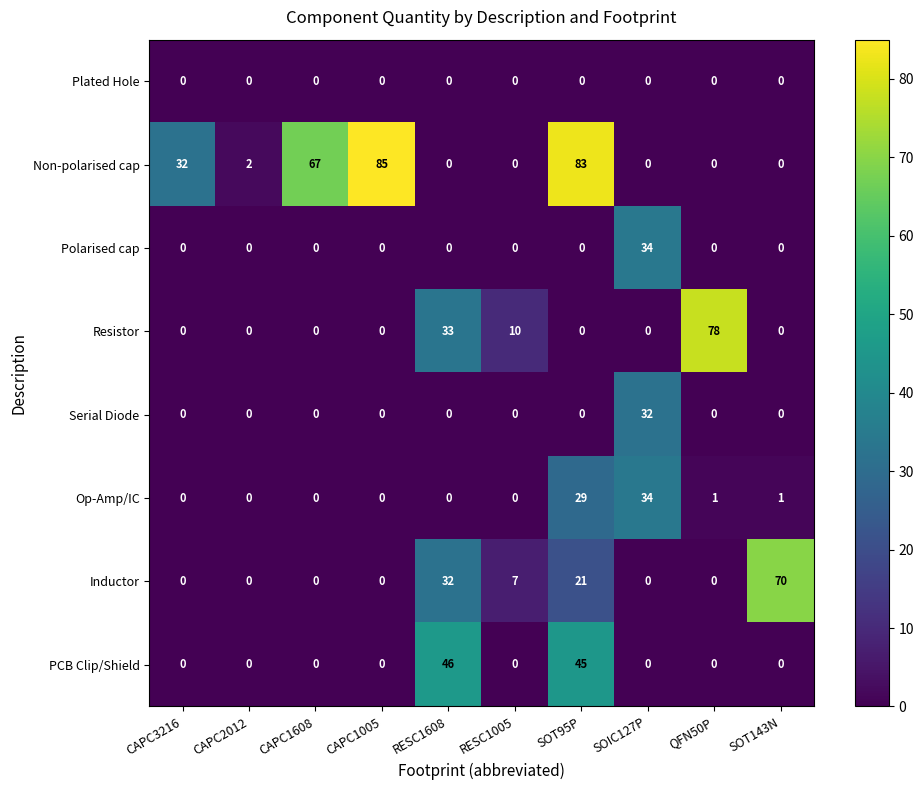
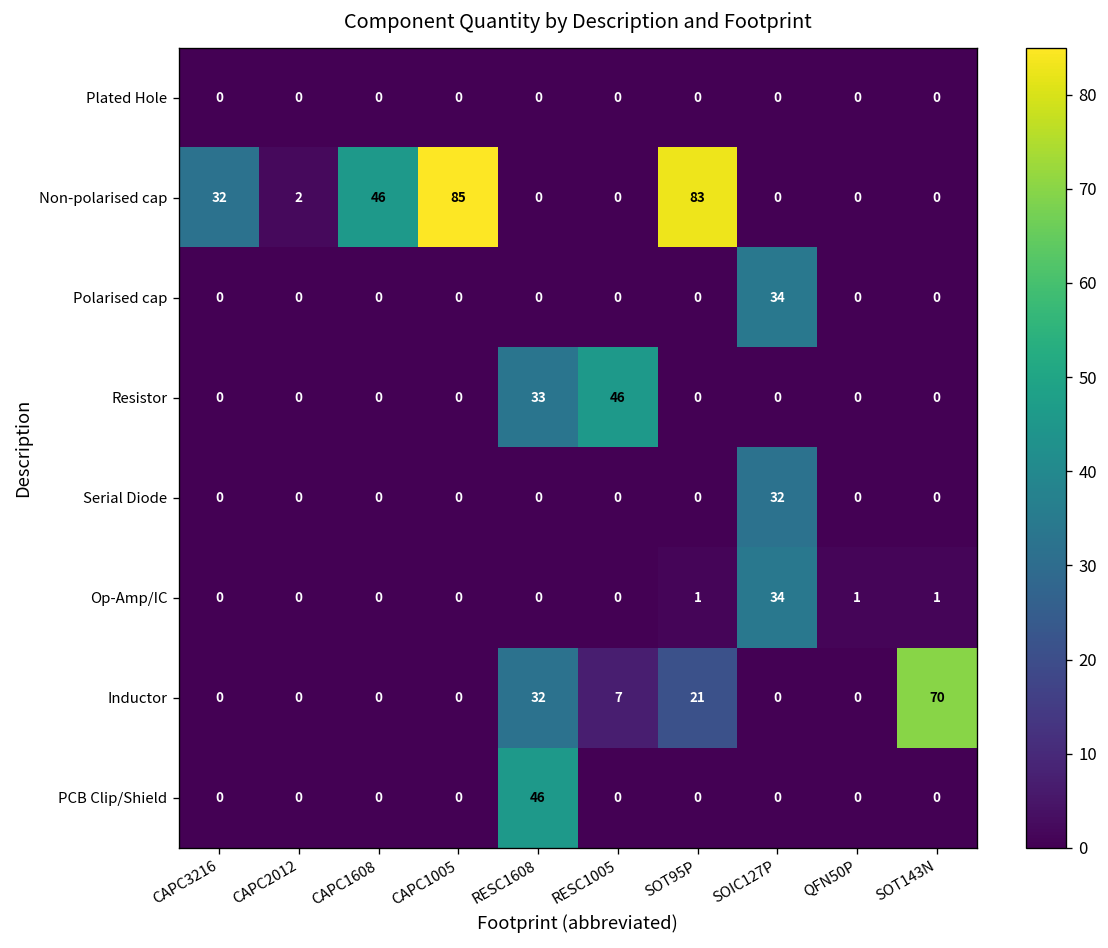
  {
    "Plated Hole": {
      "CAPC3216": 0,
      "CAPC2012": 0,
      "CAPC1608": 0,
      "CAPC1005": 0,
      "RESC1608": 0,
      "RESC1005": 0,
      "SOT95P": 0,
      "SOIC127P": 0,
      "QFN50P": 0,
      "SOT143N": 0
    },
    "Non-polarised cap": {
      "CAPC3216": 32,
      "CAPC2012": 2,
-     "CAPC1608": 67,
+     "CAPC1608": 46,
      "CAPC1005": 85,
      "RESC1608": 0,
      "RESC1005": 0,
      "SOT95P": 83,
      "SOIC127P": 0,
      "QFN50P": 0,
      "SOT143N": 0
    },
    "Polarised cap": {
      "CAPC3216": 0,
      "CAPC2012": 0,
      "CAPC1608": 0,
      "CAPC1005": 0,
      "RESC1608": 0,
      "RESC1005": 0,
      "SOT95P": 0,
      "SOIC127P": 34,
      "QFN50P": 0,
      "SOT143N": 0
    },
    "Resistor": {
      "CAPC3216": 0,
      "CAPC2012": 0,
      "CAPC1608": 0,
      "CAPC1005": 0,
      "RESC1608": 33,
-     "RESC1005": 10,
+     "RESC1005": 46,
      "SOT95P": 0,
      "SOIC127P": 0,
-     "QFN50P": 78,
+     "QFN50P": 0,
      "SOT143N": 0
    },
    "Serial Diode": {
      "CAPC3216": 0,
      "CAPC2012": 0,
      "CAPC1608": 0,
      "CAPC1005": 0,
      "RESC1608": 0,
      "RESC1005": 0,
      "SOT95P": 0,
      "SOIC127P": 32,
      "QFN50P": 0,
      "SOT143N": 0
    },
    "Op-Amp/IC": {
      "CAPC3216": 0,
      "CAPC2012": 0,
      "CAPC1608": 0,
      "CAPC1005": 0,
      "RESC1608": 0,
      "RESC1005": 0,
-     "SOT95P": 29,
+     "SOT95P": 1,
      "SOIC127P": 34,
      "QFN50P": 1,
      "SOT143N": 1
    },
    "Inductor": {
      "CAPC3216": 0,
      "CAPC2012": 0,
      "CAPC1608": 0,
      "CAPC1005": 0,
      "RESC1608": 32,
      "RESC1005": 7,
      "SOT95P": 21,
      "SOIC127P": 0,
      "QFN50P": 0,
      "SOT143N": 70
    },
    "PCB Clip/Shield": {
      "CAPC3216": 0,
      "CAPC2012": 0,
      "CAPC1608": 0,
      "CAPC1005": 0,
      "RESC1608": 46,
      "RESC1005": 0,
-     "SOT95P": 45,
+     "SOT95P": 0,
      "SOIC127P": 0,
      "QFN50P": 0,
      "SOT143N": 0
    }
  }
